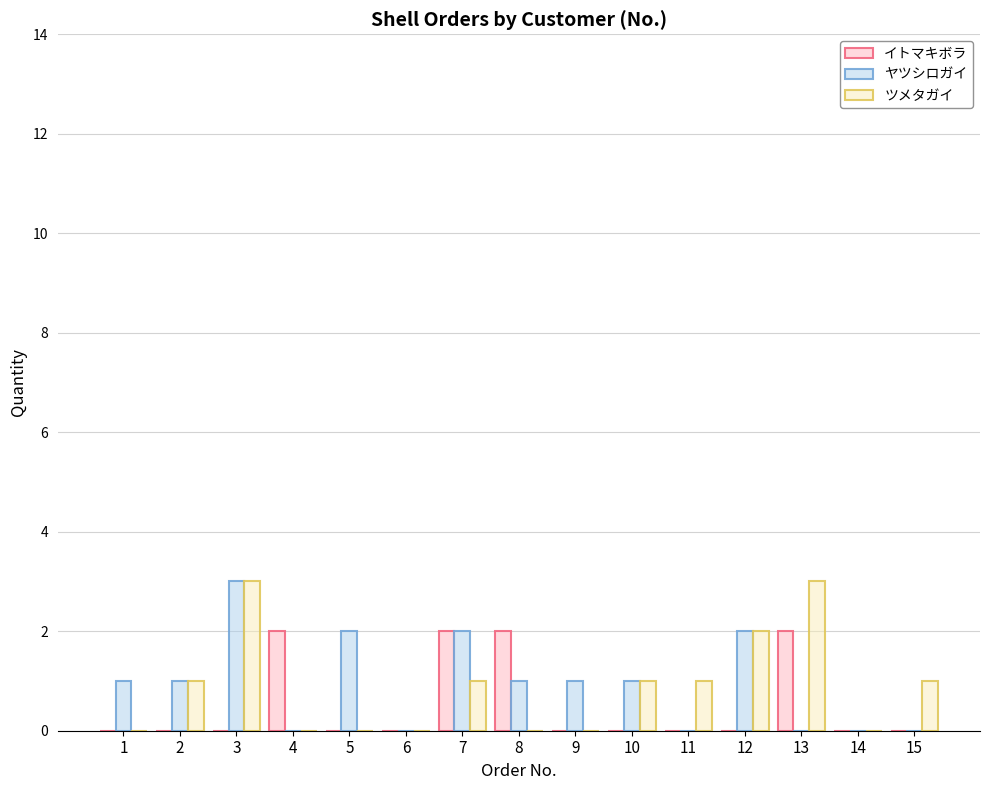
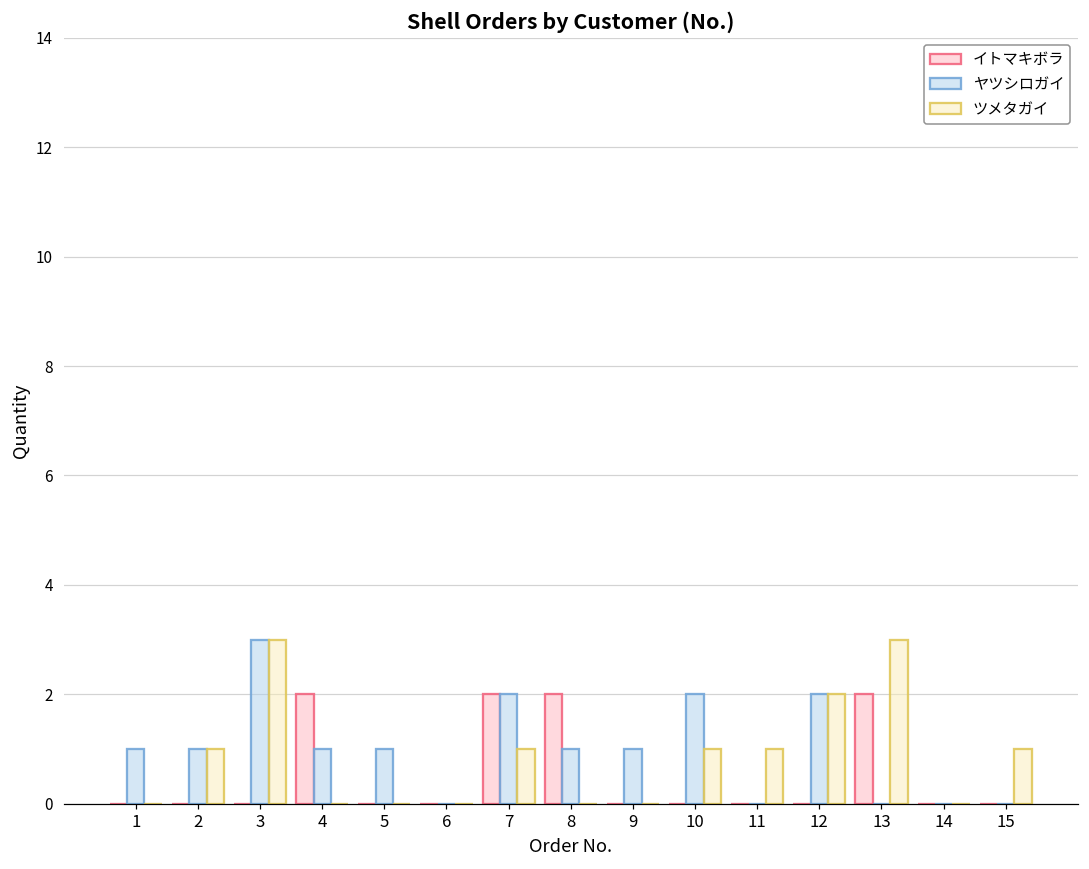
  {
    "ヤツシロガイ": {
      "1": 1,
      "2": 1,
      "3": 3,
-     "4": 0,
-     "5": 2,
+     "4": 1,
+     "5": 1,
      "6": 0,
      "7": 2,
      "8": 1,
      "9": 1,
-     "10": 1,
+     "10": 2,
      "11": 0,
      "12": 2,
      "13": 0,
      "14": 0,
      "15": 0
    }
  }
